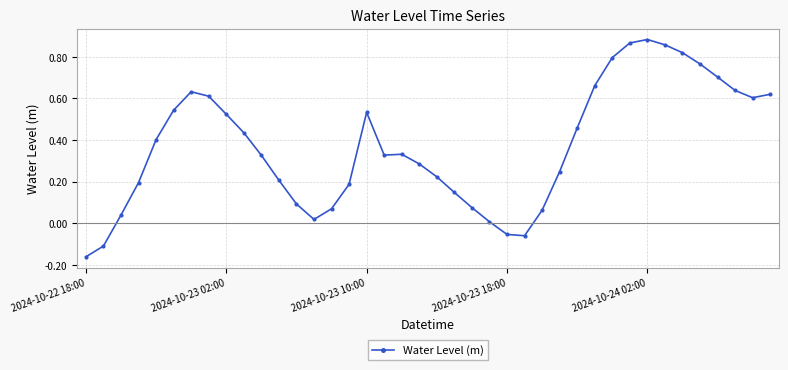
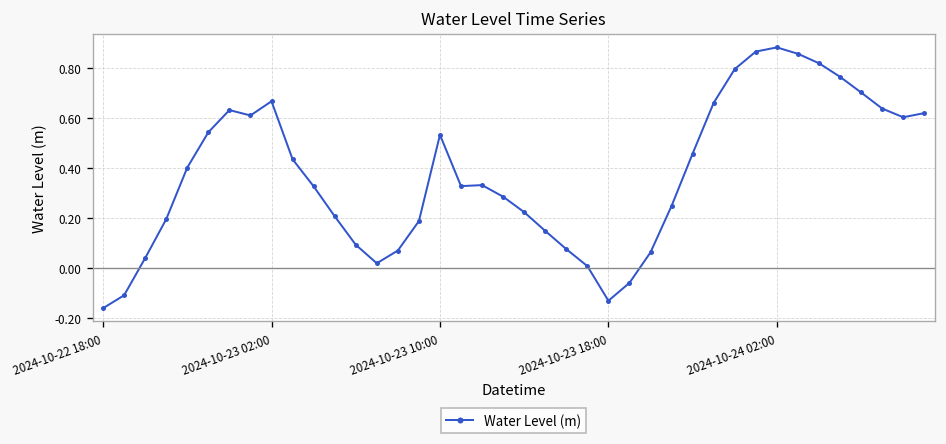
  {
    "2024-10-22 18:00": -0.16,
-   "2024-10-23 02:00": 0.52,
+   "2024-10-23 02:00": 0.67,
    "2024-10-23 10:00": 0.53,
-   "2024-10-23 18:00": -0.05,
+   "2024-10-23 18:00": -0.13,
    "2024-10-24 02:00": 0.88
  }
